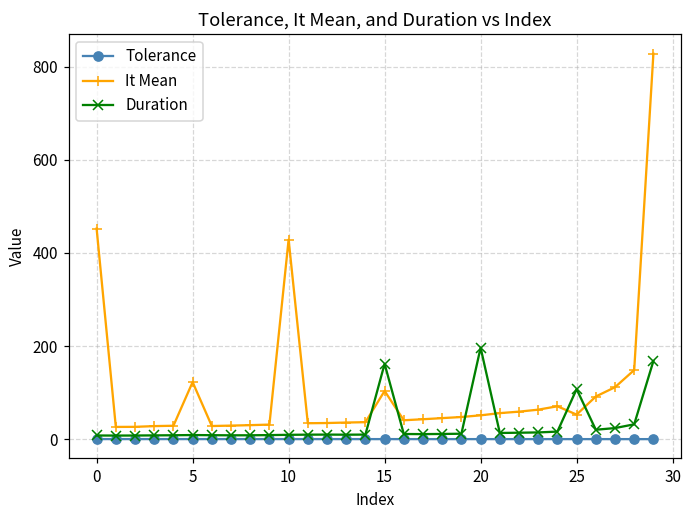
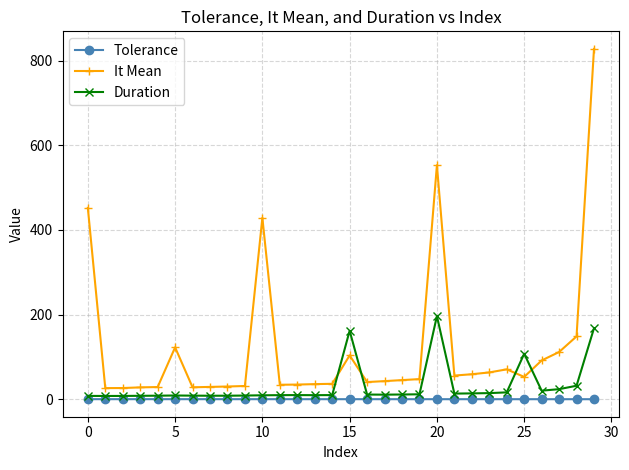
  {
    "Tolerance": {
      "0": 0,
      "5": 0,
      "10": 0,
      "15": 0,
      "20": 0,
      "25": 0
    },
    "It Mean": {
      "0": 450,
      "5": 120,
      "10": 430,
      "15": 100,
-     "20": 50,
+     "20": 550,
      "25": 50
    },
    "Duration": {
      "0": 10,
      "5": 10,
      "10": 10,
      "15": 160,
      "20": 200,
      "25": 110
    }
  }
